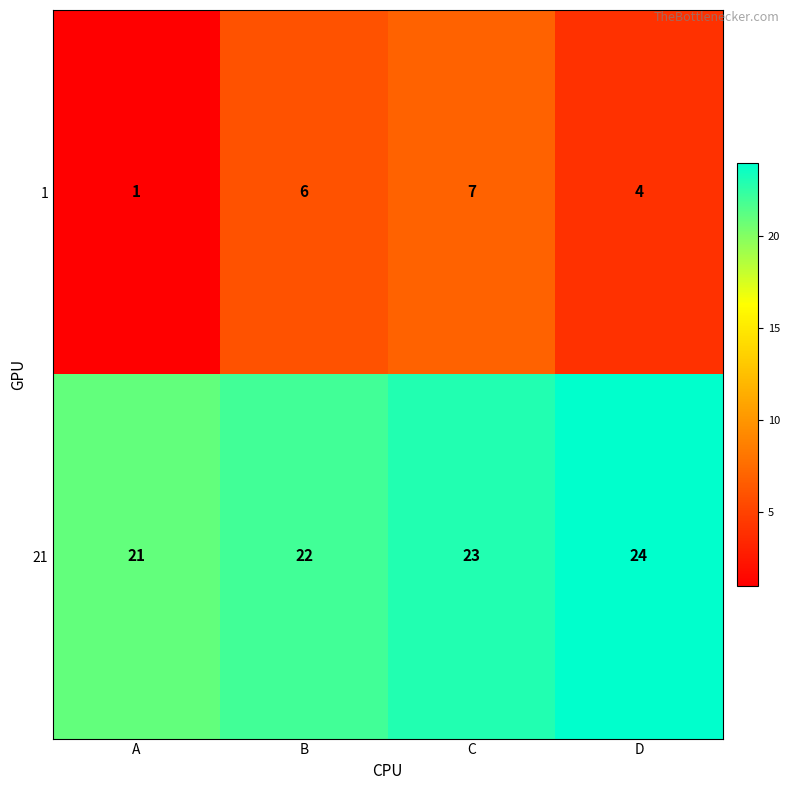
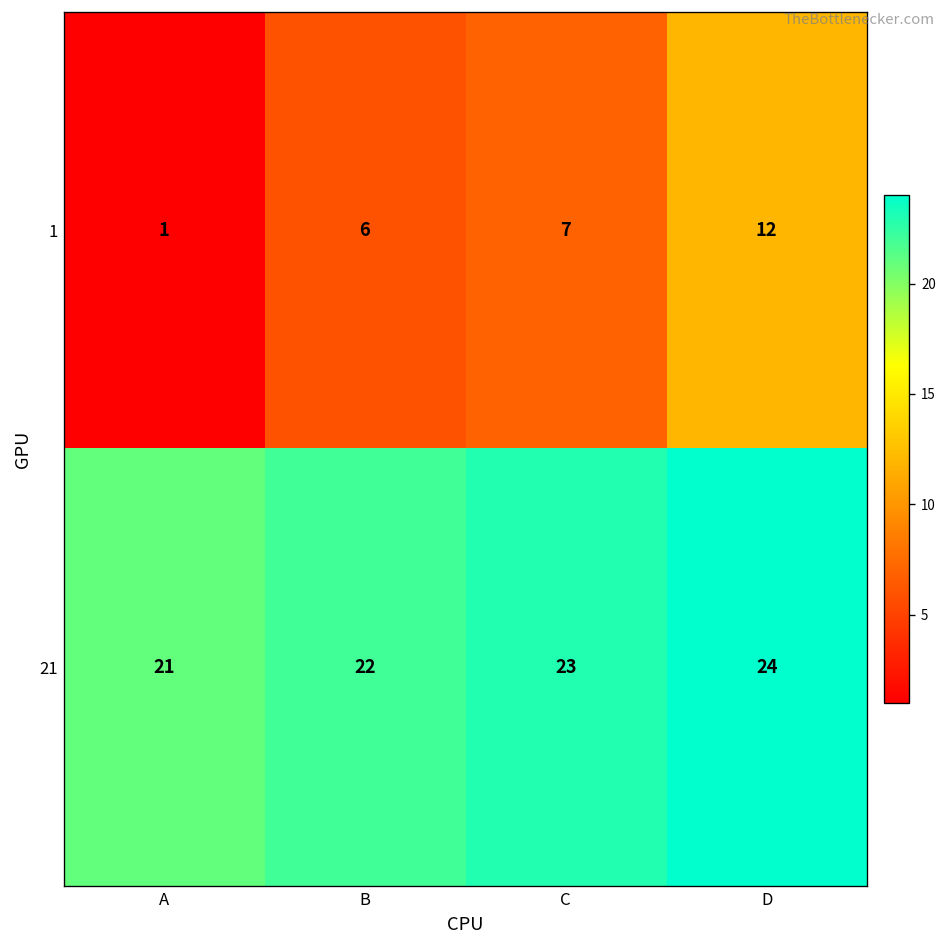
  {
    "1": {
      "A": 1,
      "B": 6,
      "C": 7,
-     "D": 4
+     "D": 12
    },
    "21": {
      "A": 21,
      "B": 22,
      "C": 23,
      "D": 24
    }
  }
